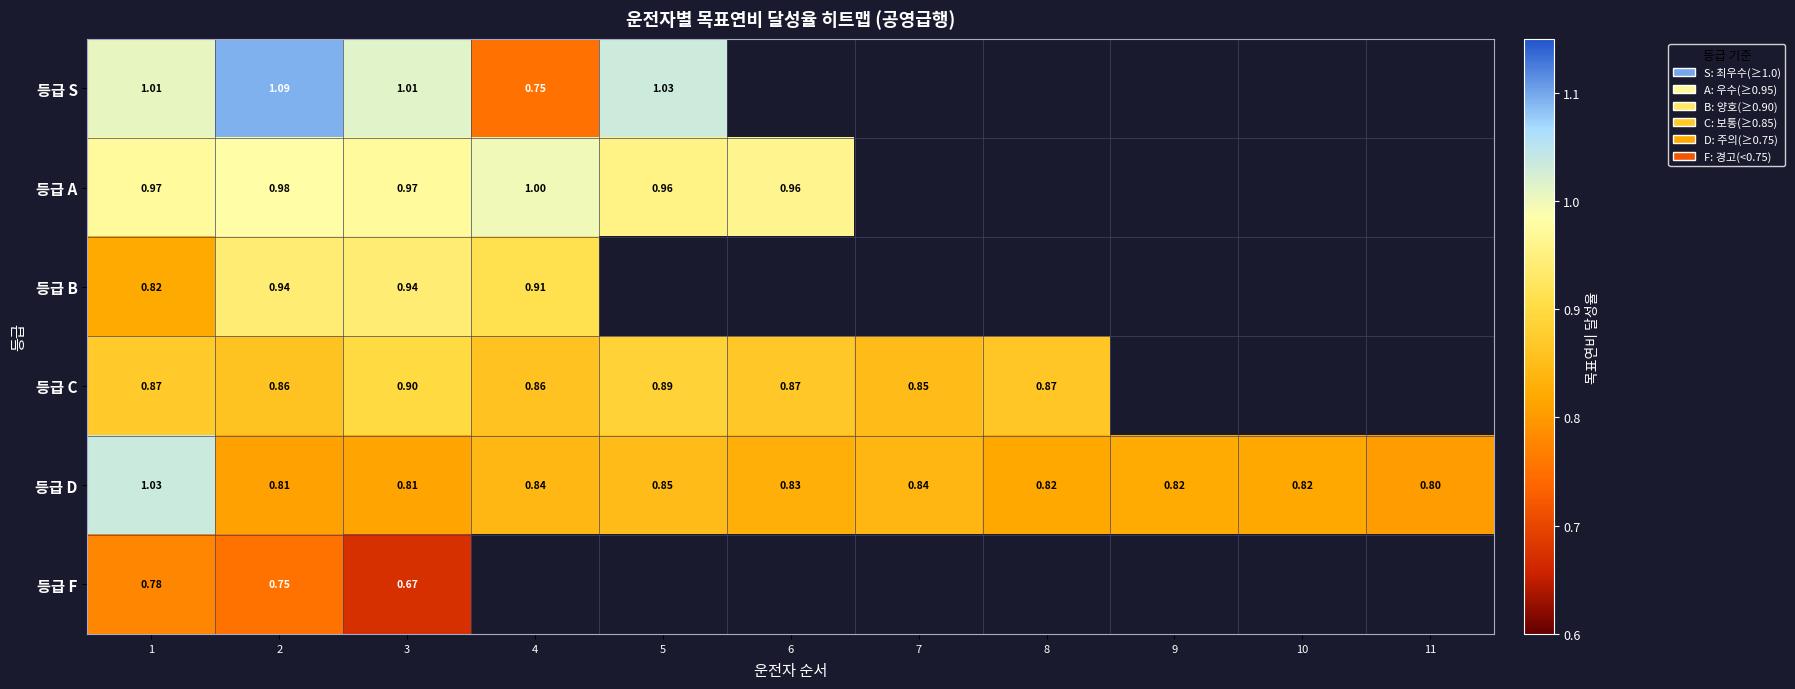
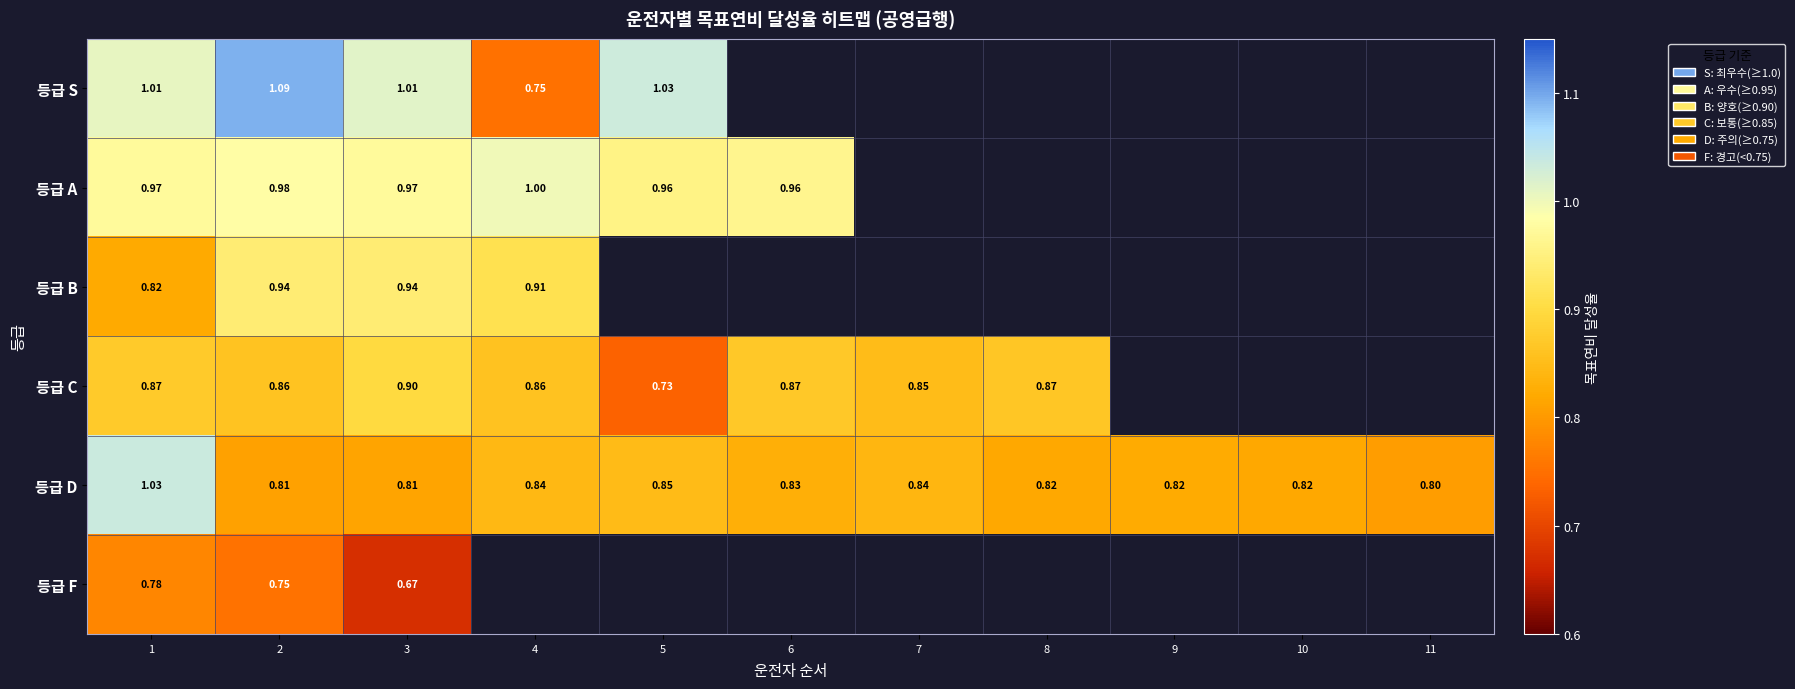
  {
    "등급 S": {
      "1": 1.01,
      "2": 1.09,
      "3": 1.01,
      "4": 0.75,
      "5": 1.03
    },
    "등급 A": {
      "1": 0.97,
      "2": 0.98,
      "3": 0.97,
      "4": 1.00,
      "5": 0.96,
      "6": 0.96
    },
    "등급 B": {
      "1": 0.82,
      "2": 0.94,
      "3": 0.94,
      "4": 0.91
    },
    "등급 C": {
      "1": 0.87,
      "2": 0.86,
      "3": 0.90,
      "4": 0.86,
-     "5": 0.89,
+     "5": 0.73,
      "6": 0.87,
      "7": 0.85,
      "8": 0.87
    },
    "등급 D": {
      "1": 1.03,
      "2": 0.81,
      "3": 0.81,
      "4": 0.84,
      "5": 0.85,
      "6": 0.83,
      "7": 0.84,
      "8": 0.82,
      "9": 0.82,
      "10": 0.82,
      "11": 0.80
    },
    "등급 F": {
      "1": 0.78,
      "2": 0.75,
      "3": 0.67
    }
  }
